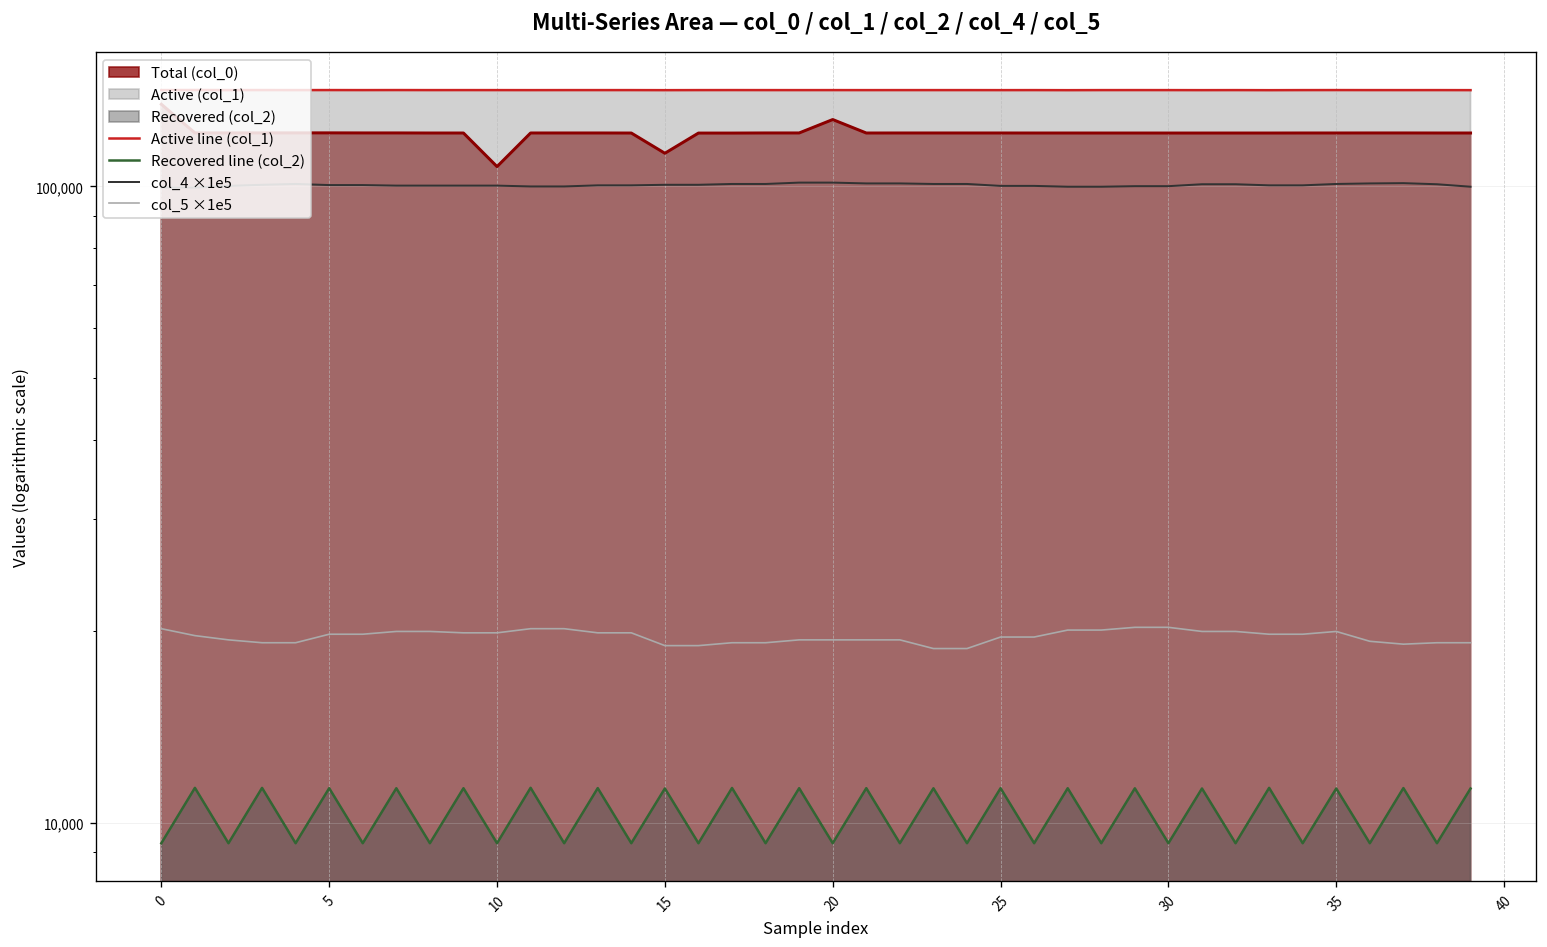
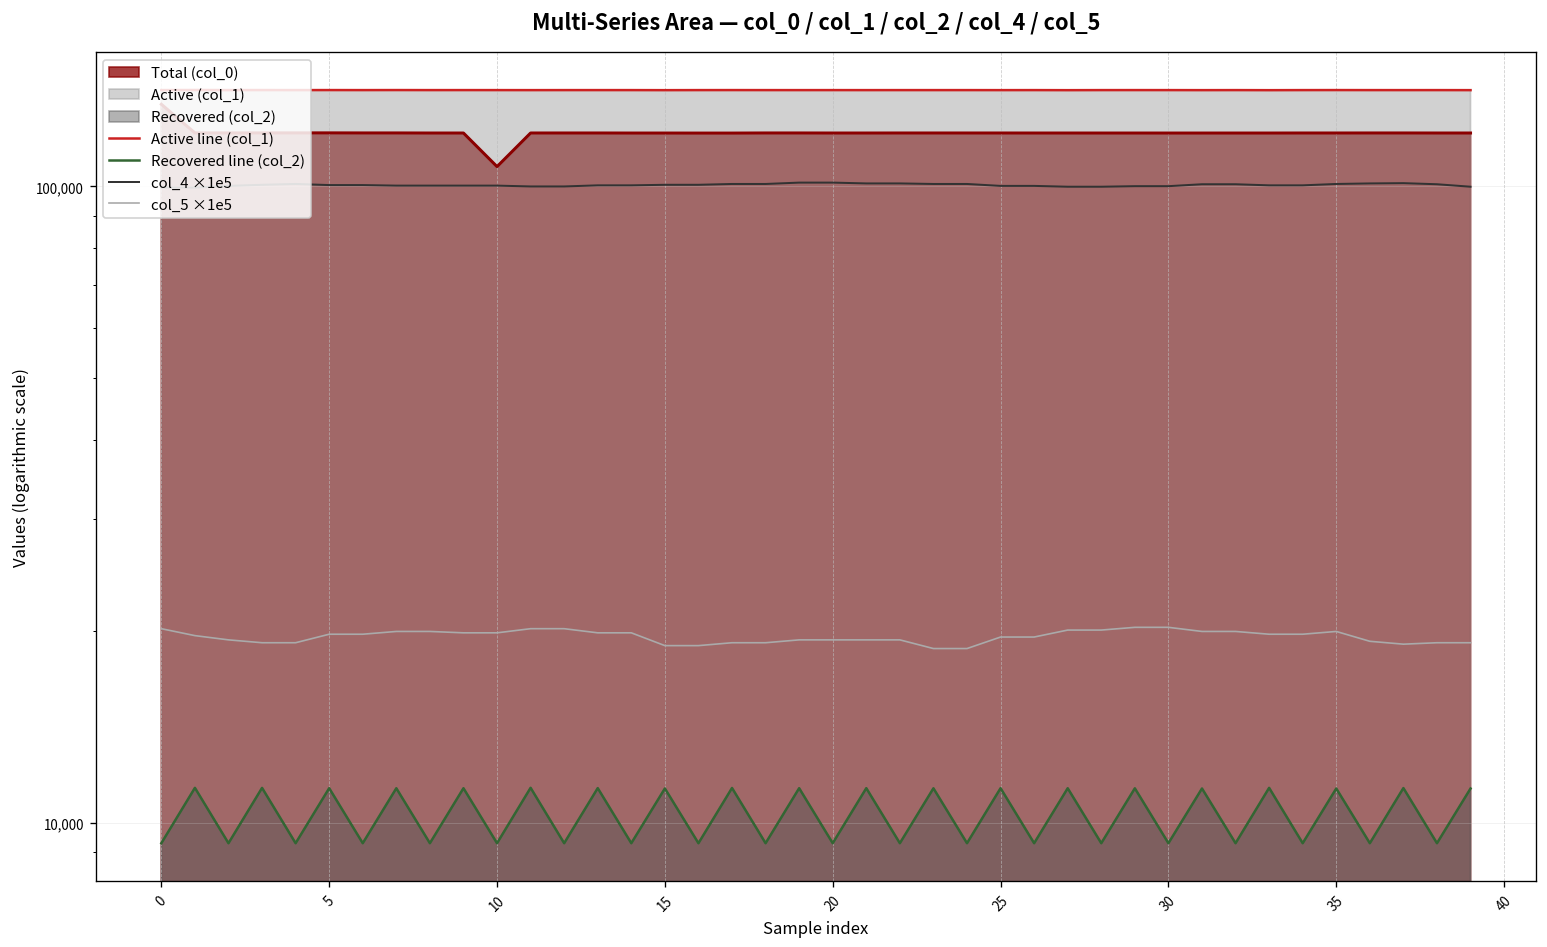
  {
    "Total (col_0)": {
      "5": "121,000",
      "10": "107,000",
-     "15": "113,000",
-     "20": "127,000",
+     "15": "121,000",
+     "20": "121,000",
      "25": "121,000",
      "30": "121,000",
      "35": "121,000"
    }
  }
